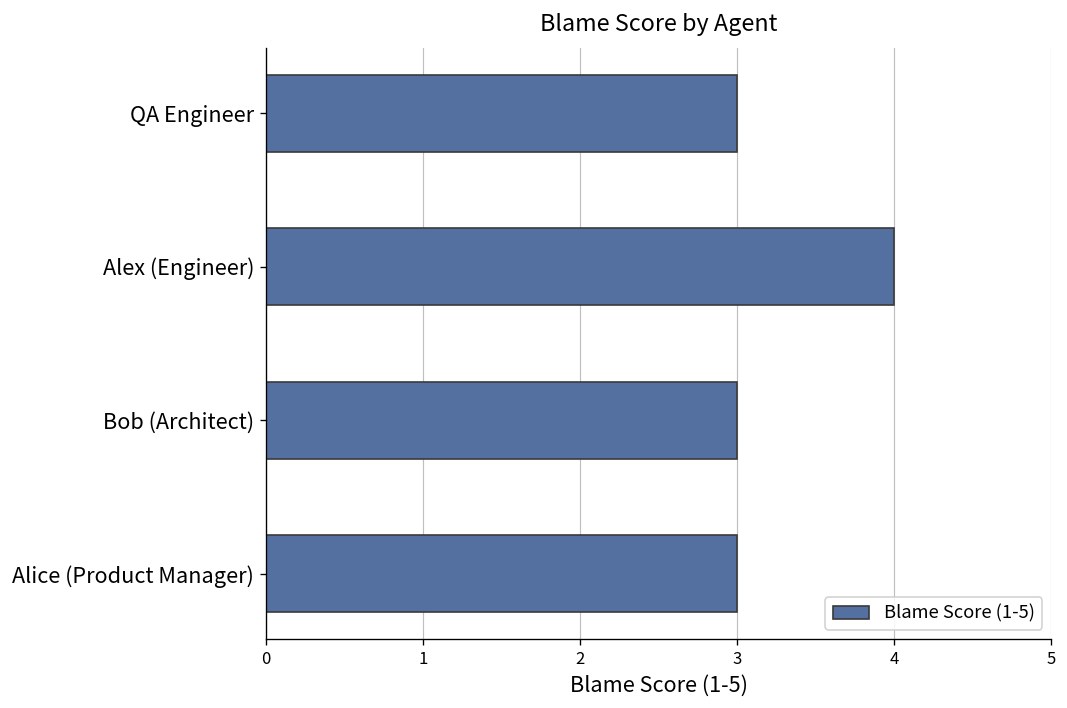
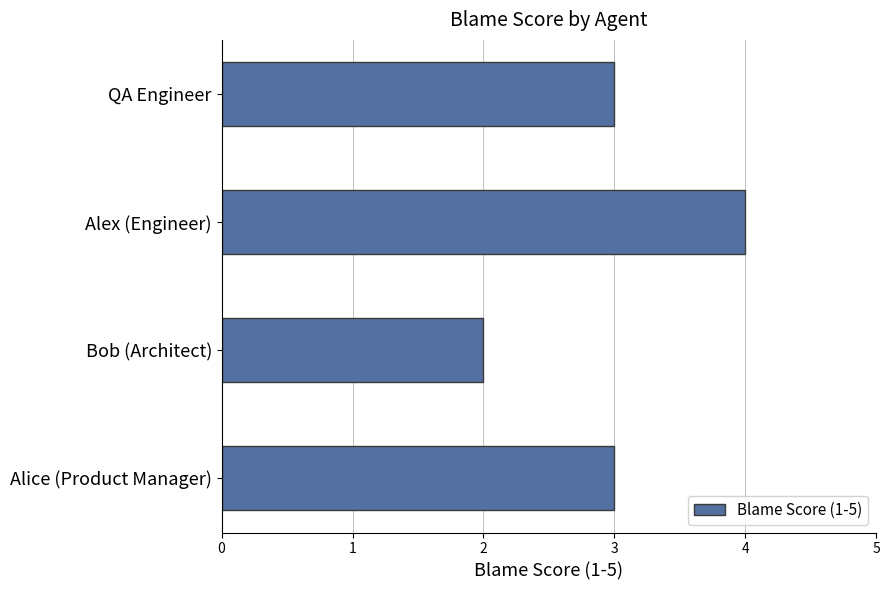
  {
    "QA Engineer": 3,
    "Alex (Engineer)": 4,
-   "Bob (Architect)": 3,
+   "Bob (Architect)": 2,
    "Alice (Product Manager)": 3
  }
